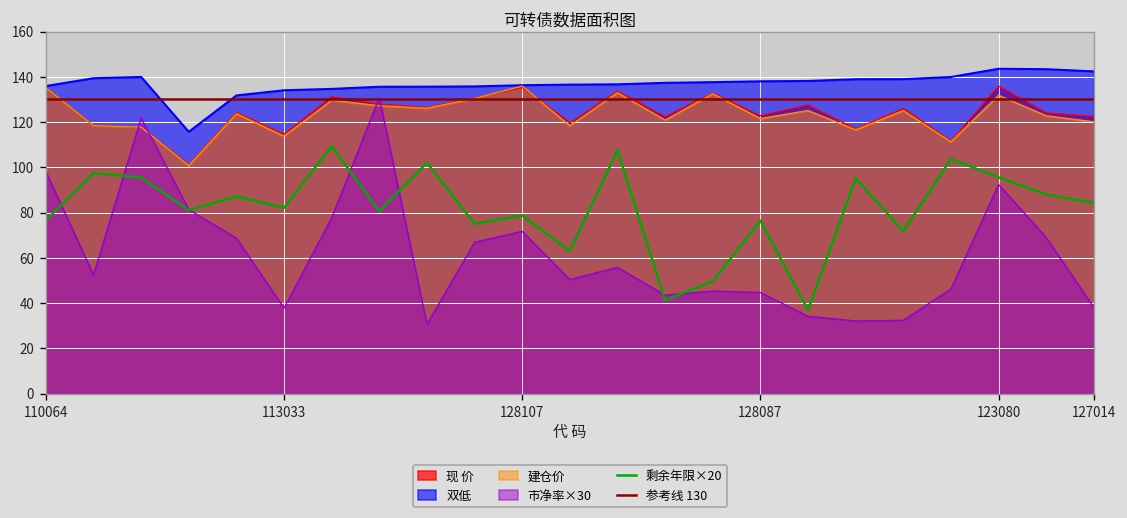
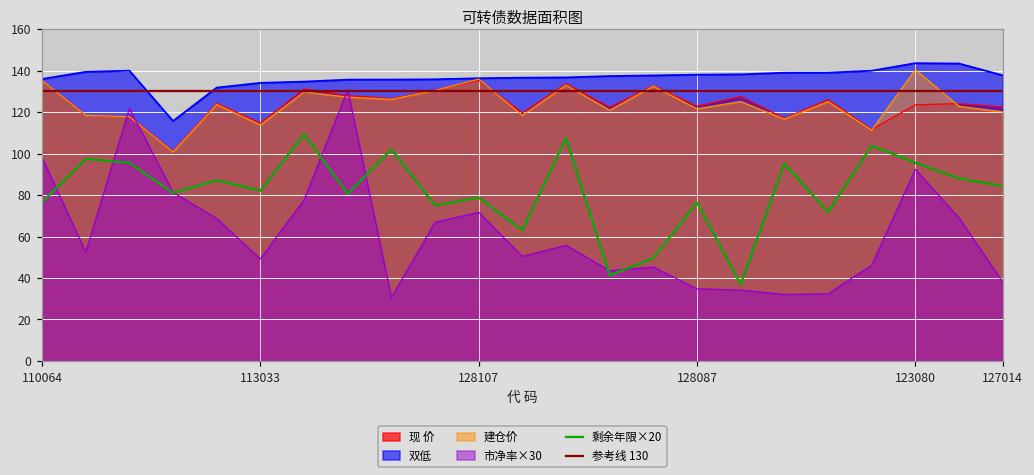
  {
    "现 价": {
-     "123080": 136,
+     "123080": 124,
      "127014": 122
    },
    "双低": {
      "113033": 134,
      "128087": 138,
      "123080": 144,
-     "127014": 142
+     "127014": 138
    },
    "建仓价": {
-     "123080": 132,
+     "123080": 140,
      "127014": 120
    },
    "市净率×30": {
      "110064": 98,
-     "113033": 38,
+     "113033": 49,
      "128107": 72,
-     "128087": 45,
+     "128087": 35,
      "123080": 92,
      "127014": 38
    },
    "剩余年限×20": {
      "110064": 77,
      "113033": 82,
      "128107": 79,
      "128087": 76,
      "123080": 96,
      "127014": 84
    }
  }
